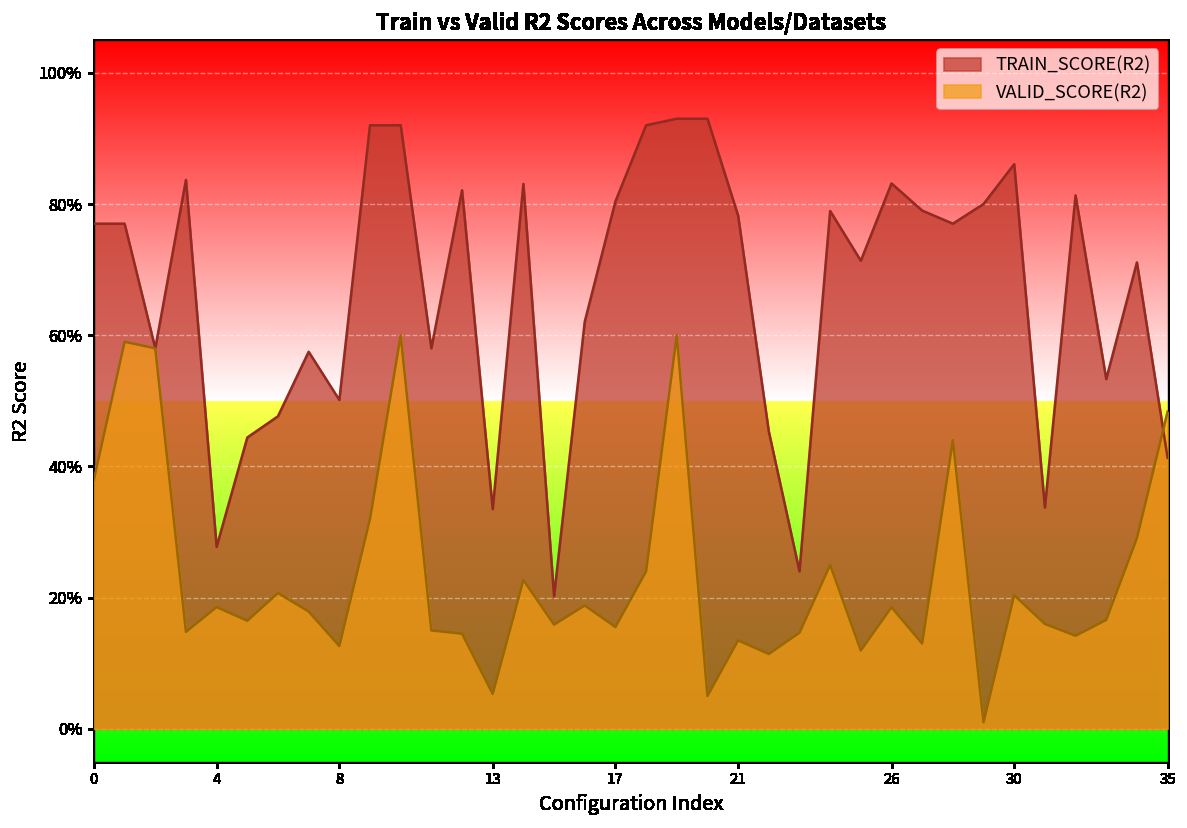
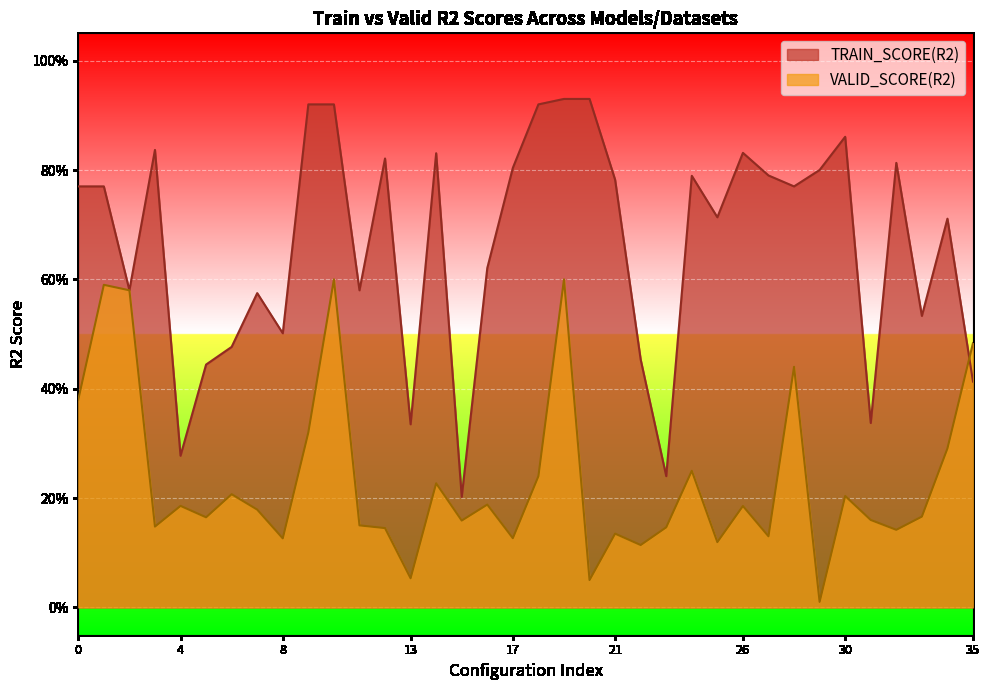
  {
    "TRAIN_SCORE(R2)": {
      "0": "77%",
      "4": "28%",
      "8": "50%",
      "13": "33%",
      "17": "80%",
      "21": "78%",
      "26": "83%",
      "30": "86%",
      "35": "41%"
    },
    "VALID_SCORE(R2)": {
      "0": "38%",
      "4": "19%",
      "8": "13%",
      "13": "5%",
-     "17": "16%",
+     "17": "13%",
      "21": "13%",
      "26": "19%",
      "30": "20%",
      "35": "48%"
    }
  }
